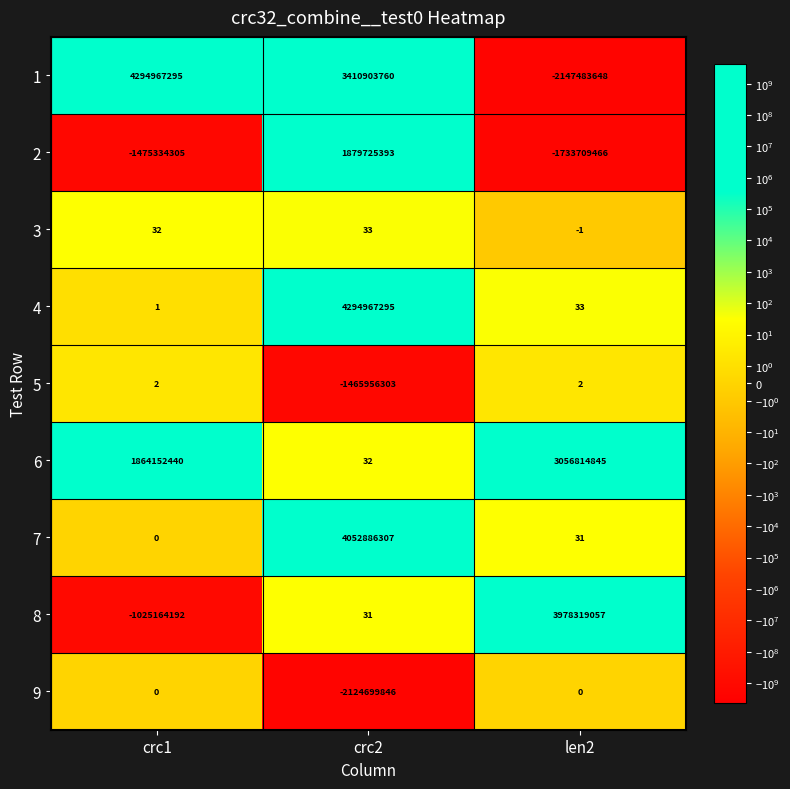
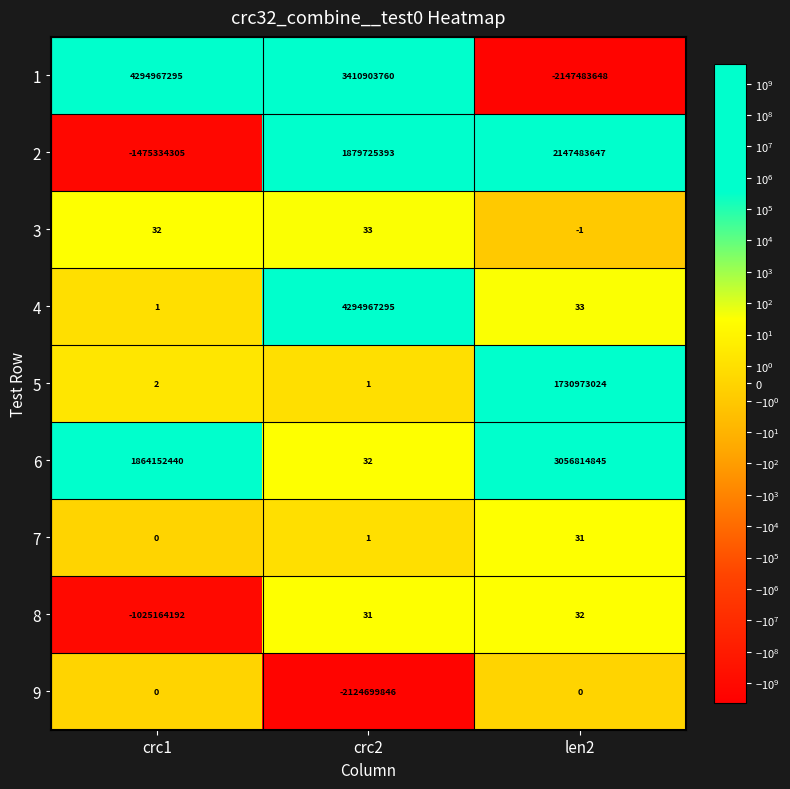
  {
    "1": {
      "crc1": 4294967295,
      "crc2": 3410903760,
      "len2": -2147483648
    },
    "2": {
      "crc1": -1475334305,
      "crc2": 1879725393,
-     "len2": -1733709466
+     "len2": 2147483647
    },
    "3": {
      "crc1": 32,
      "crc2": 33,
      "len2": -1
    },
    "4": {
      "crc1": 1,
      "crc2": 4294967295,
      "len2": 33
    },
    "5": {
      "crc1": 2,
-     "crc2": -1465956303,
-     "len2": 2
+     "crc2": 1,
+     "len2": 1730973024
    },
    "6": {
      "crc1": 1864152440,
      "crc2": 32,
      "len2": 3056814845
    },
    "7": {
      "crc1": 0,
-     "crc2": 4052886307,
+     "crc2": 1,
      "len2": 31
    },
    "8": {
      "crc1": -1025164192,
      "crc2": 31,
-     "len2": 3978319057
+     "len2": 32
    },
    "9": {
      "crc1": 0,
      "crc2": -2124699846,
      "len2": 0
    }
  }
